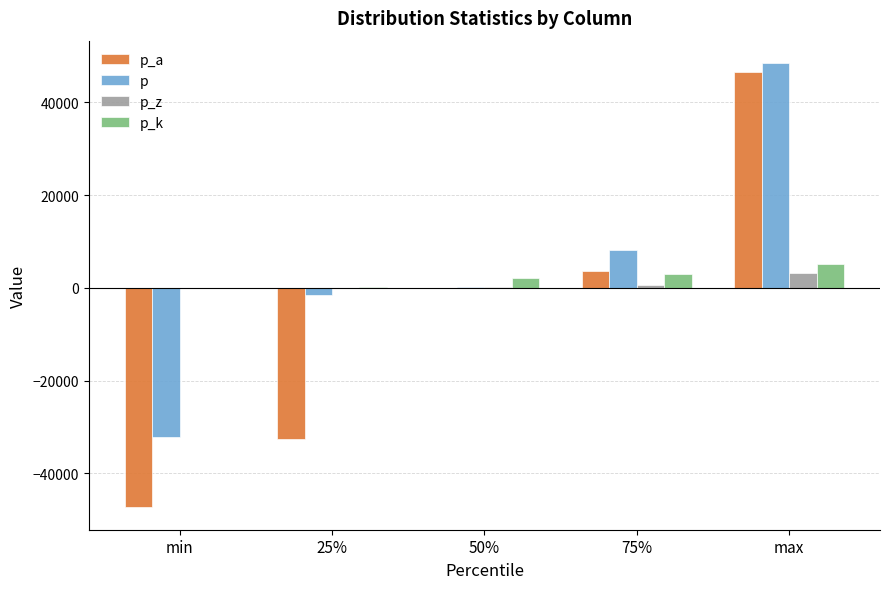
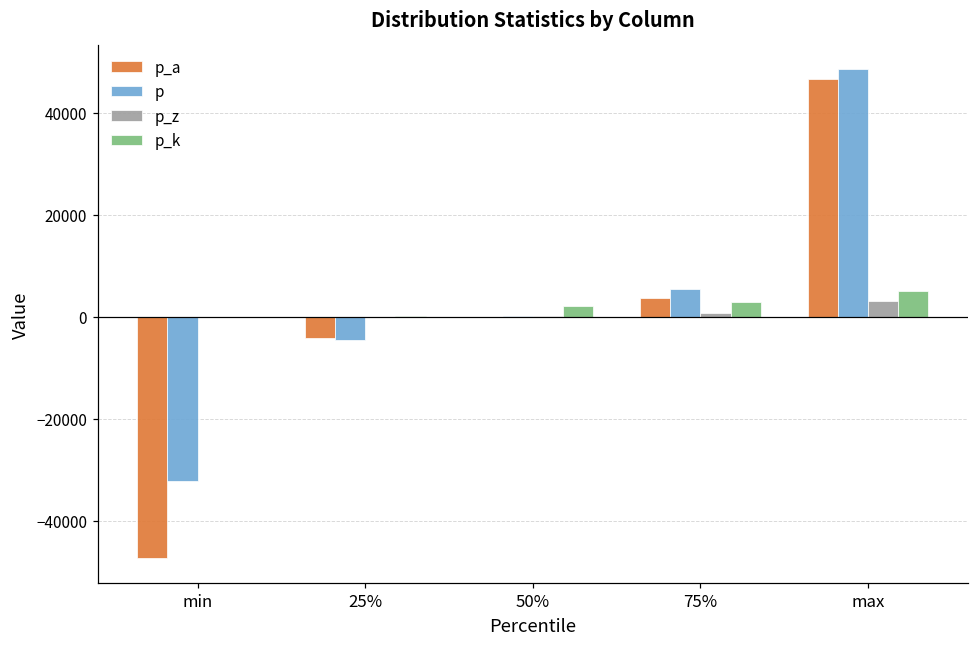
  {
    "p_a": {
      "min": -47000,
-     "25%": -33000,
+     "25%": -4000,
      "75%": 4000,
      "max": 47000
    },
    "p": {
      "min": -32000,
-     "25%": -1000,
-     "75%": 8000,
+     "25%": -4000,
+     "75%": 5000,
      "max": 49000
    }
  }
